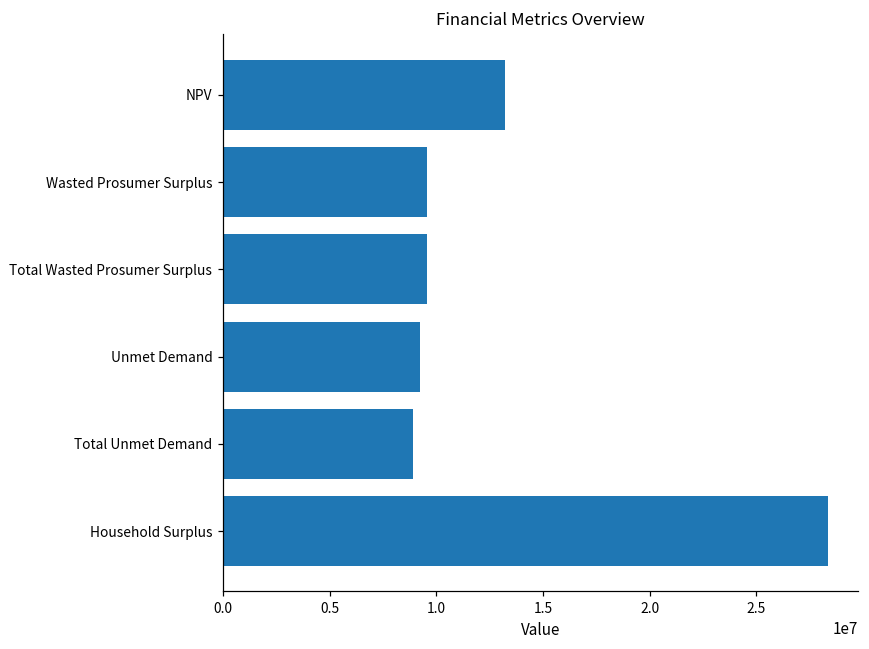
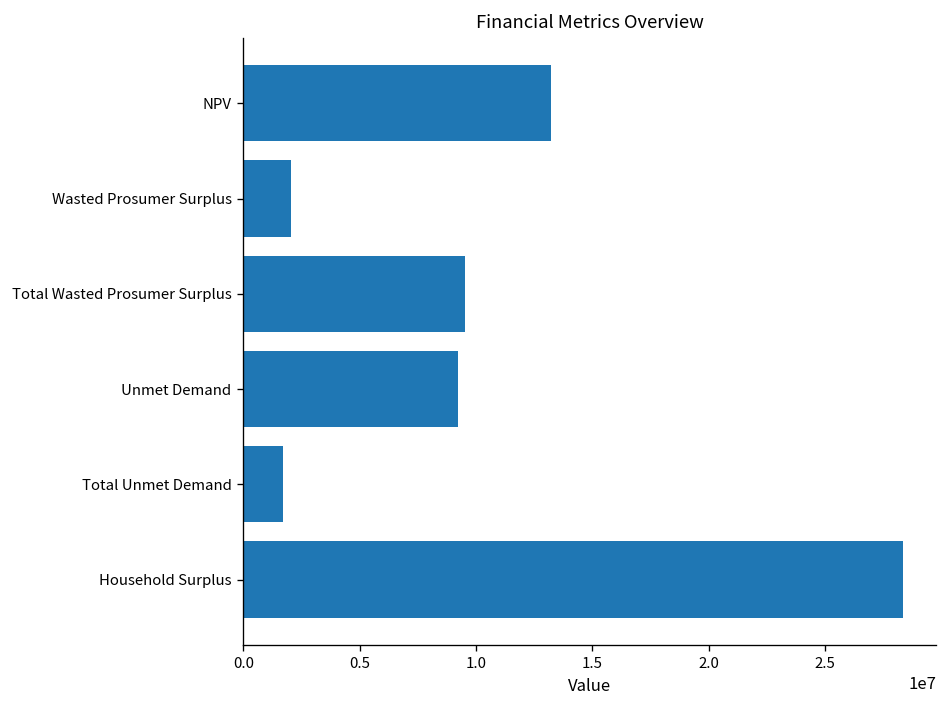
  {
    "NPV": 13200000,
-   "Wasted Prosumer Surplus": 9500000,
+   "Wasted Prosumer Surplus": 2000000,
    "Total Wasted Prosumer Surplus": 9500000,
    "Unmet Demand": 9200000,
-   "Total Unmet Demand": 8900000,
+   "Total Unmet Demand": 1700000,
    "Household Surplus": 28300000
  }
